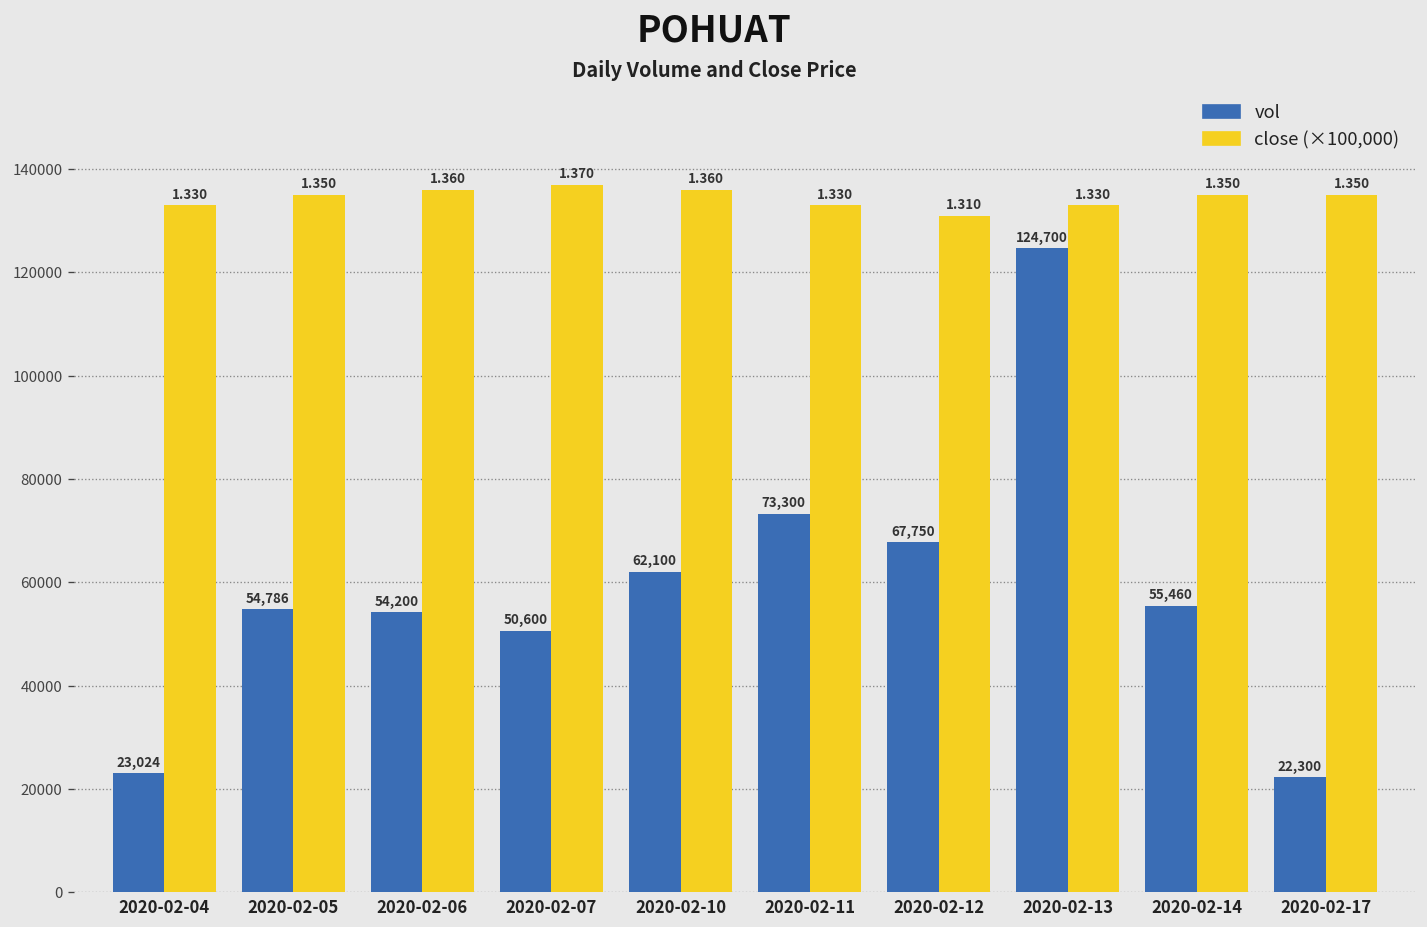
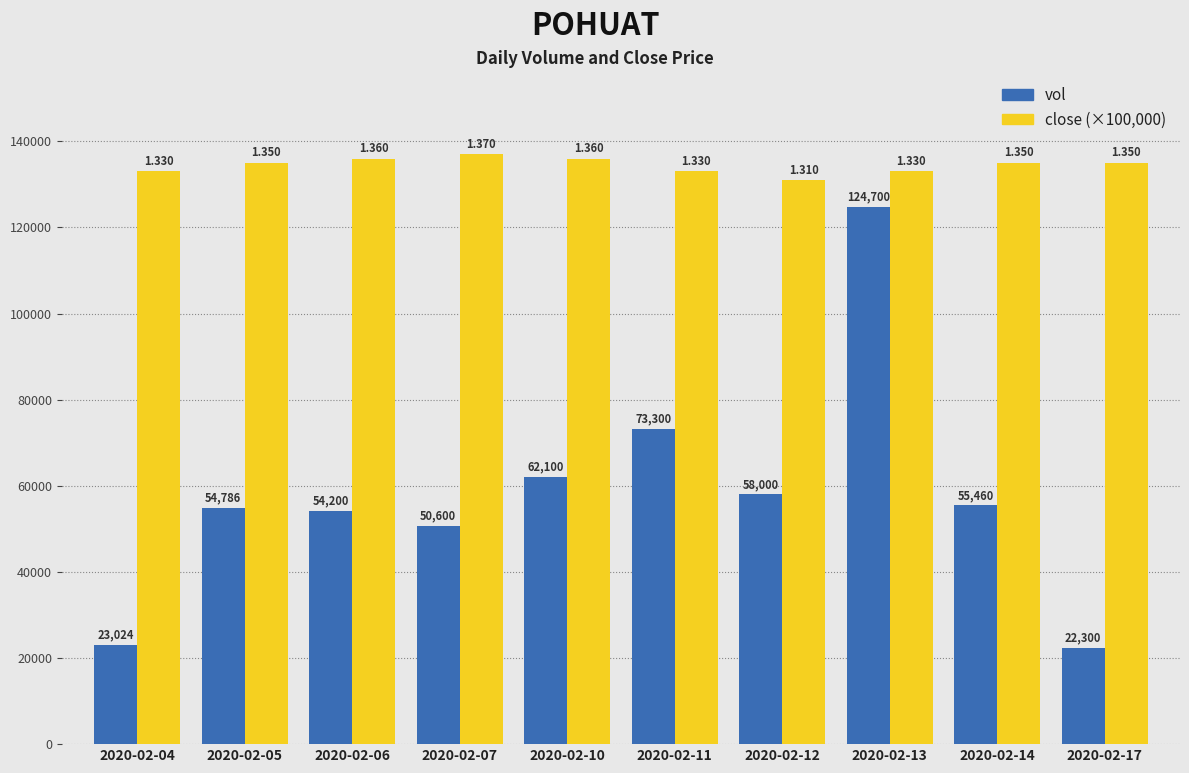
  {
    "vol": {
      "2020-02-04": "23,024",
      "2020-02-05": "54,786",
      "2020-02-06": "54,200",
      "2020-02-07": "50,600",
      "2020-02-10": "62,100",
      "2020-02-11": "73,300",
-     "2020-02-12": "67,750",
+     "2020-02-12": "58,000",
      "2020-02-13": "124,700",
      "2020-02-14": "55,460",
      "2020-02-17": "22,300"
    }
  }
